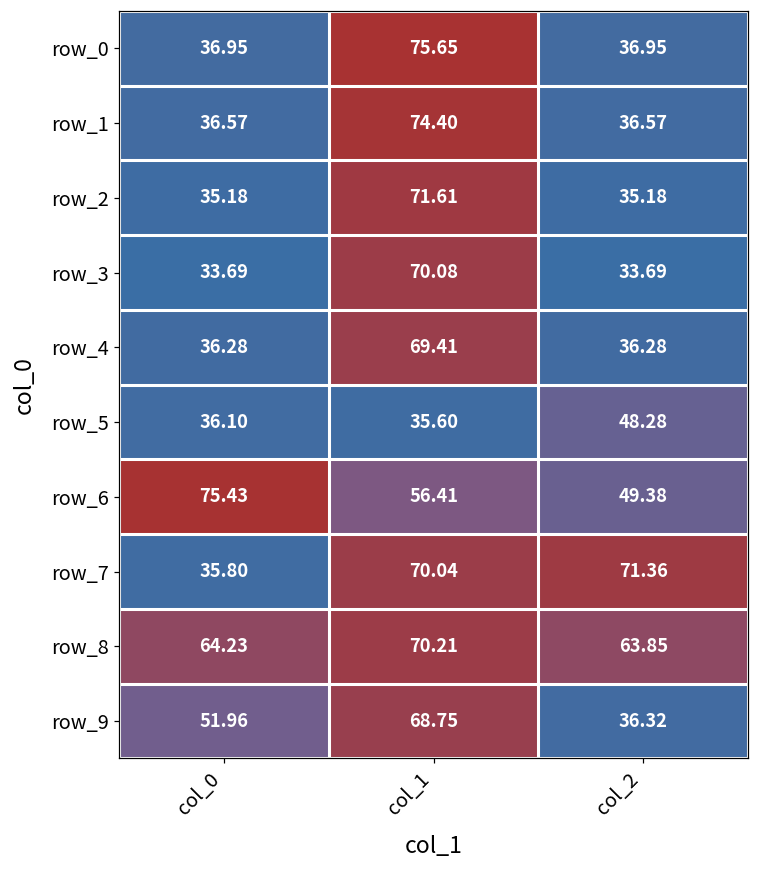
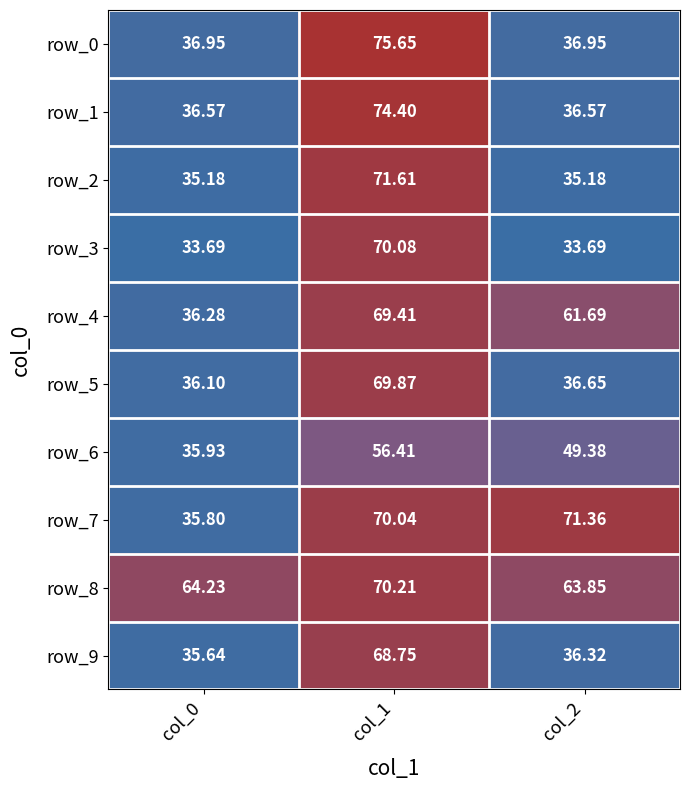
  {
    "row_0": {
      "col_0": 36.95,
      "col_1": 75.65,
      "col_2": 36.95
    },
    "row_1": {
      "col_0": 36.57,
      "col_1": 74.40,
      "col_2": 36.57
    },
    "row_2": {
      "col_0": 35.18,
      "col_1": 71.61,
      "col_2": 35.18
    },
    "row_3": {
      "col_0": 33.69,
      "col_1": 70.08,
      "col_2": 33.69
    },
    "row_4": {
      "col_0": 36.28,
      "col_1": 69.41,
-     "col_2": 36.28
+     "col_2": 61.69
    },
    "row_5": {
      "col_0": 36.10,
-     "col_1": 35.60,
-     "col_2": 48.28
+     "col_1": 69.87,
+     "col_2": 36.65
    },
    "row_6": {
-     "col_0": 75.43,
+     "col_0": 35.93,
      "col_1": 56.41,
      "col_2": 49.38
    },
    "row_7": {
      "col_0": 35.80,
      "col_1": 70.04,
      "col_2": 71.36
    },
    "row_8": {
      "col_0": 64.23,
      "col_1": 70.21,
      "col_2": 63.85
    },
    "row_9": {
-     "col_0": 51.96,
+     "col_0": 35.64,
      "col_1": 68.75,
      "col_2": 36.32
    }
  }
